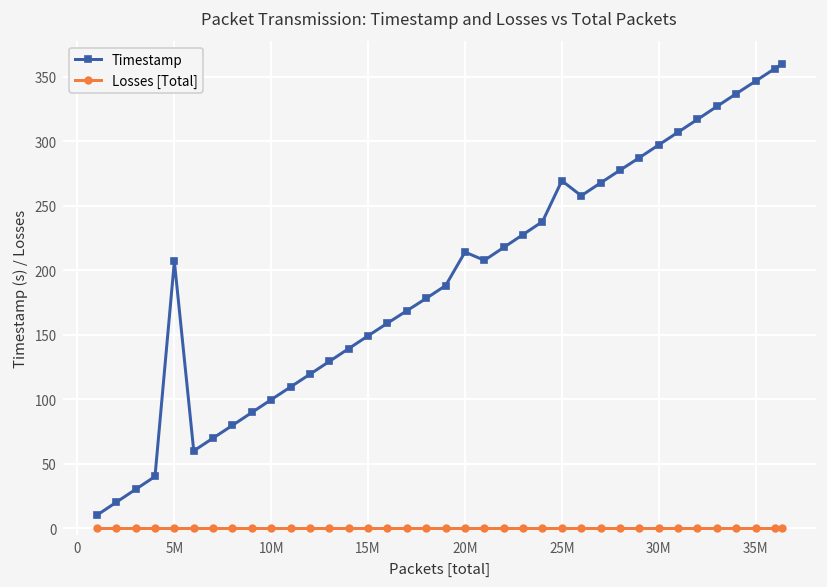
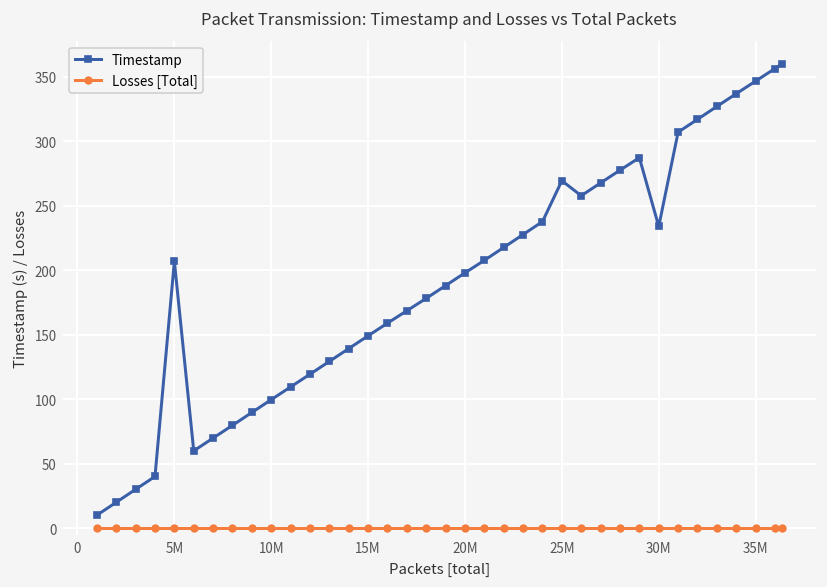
  {
    "Timestamp": {
      "5M": 207,
      "10M": 100,
      "15M": 149,
-     "20M": 214,
+     "20M": 198,
      "25M": 270,
-     "30M": 297,
+     "30M": 234,
      "35M": 347
    },
    "Losses [Total]": {
      "5M": 0,
      "10M": 0,
      "15M": 0,
      "20M": 0,
      "25M": 0,
      "30M": 0,
      "35M": 0
    }
  }
